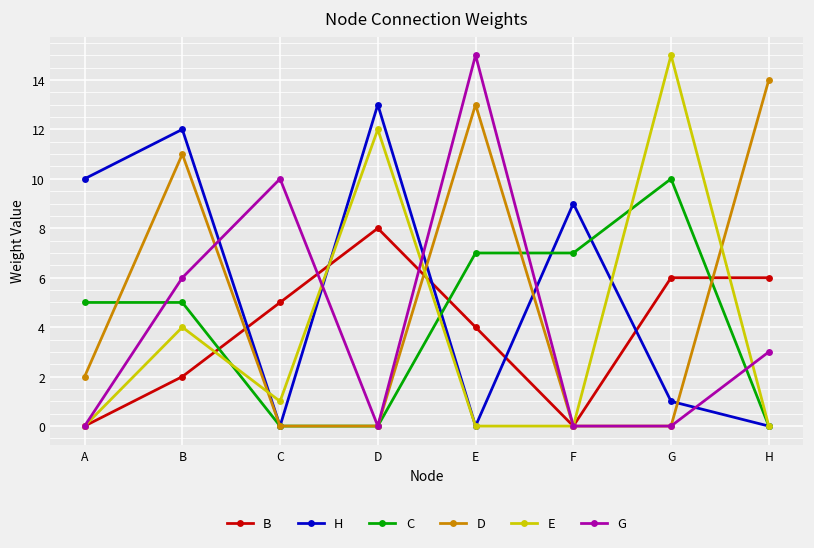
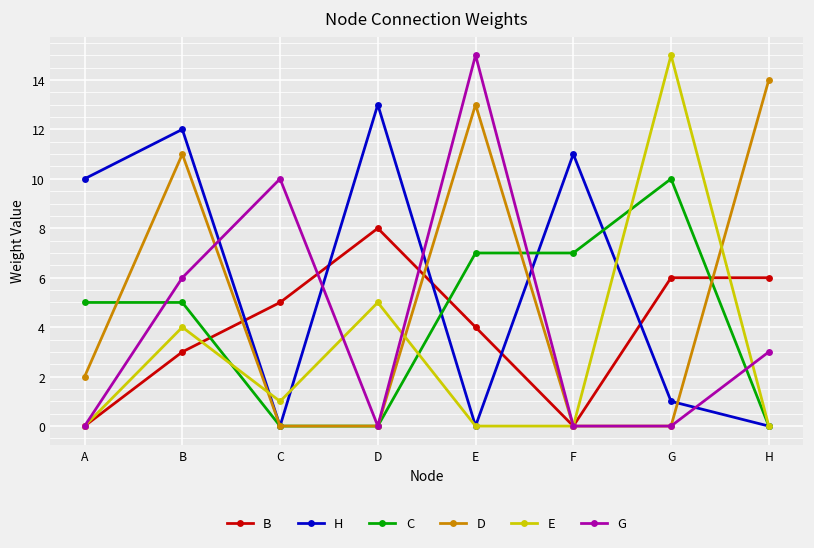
  {
    "B": {
-     "B": 2,
+     "B": 3,
      "C": 5,
      "D": 8,
      "E": 4,
      "G": 6,
      "H": 6
    },
    "H": {
      "A": 10,
      "B": 12,
      "D": 13,
-     "F": 9,
+     "F": 11,
      "G": 1
    },
    "C": {
      "A": 5,
      "B": 5,
      "E": 7,
      "F": 7,
      "G": 10
    },
    "D": {
      "A": 2,
      "B": 11,
      "E": 13,
      "H": 14
    },
    "E": {
      "B": 4,
      "C": 1,
-     "D": 12,
+     "D": 5,
      "G": 15
    },
    "G": {
      "B": 6,
      "C": 10,
      "E": 15,
      "H": 3
    }
  }
